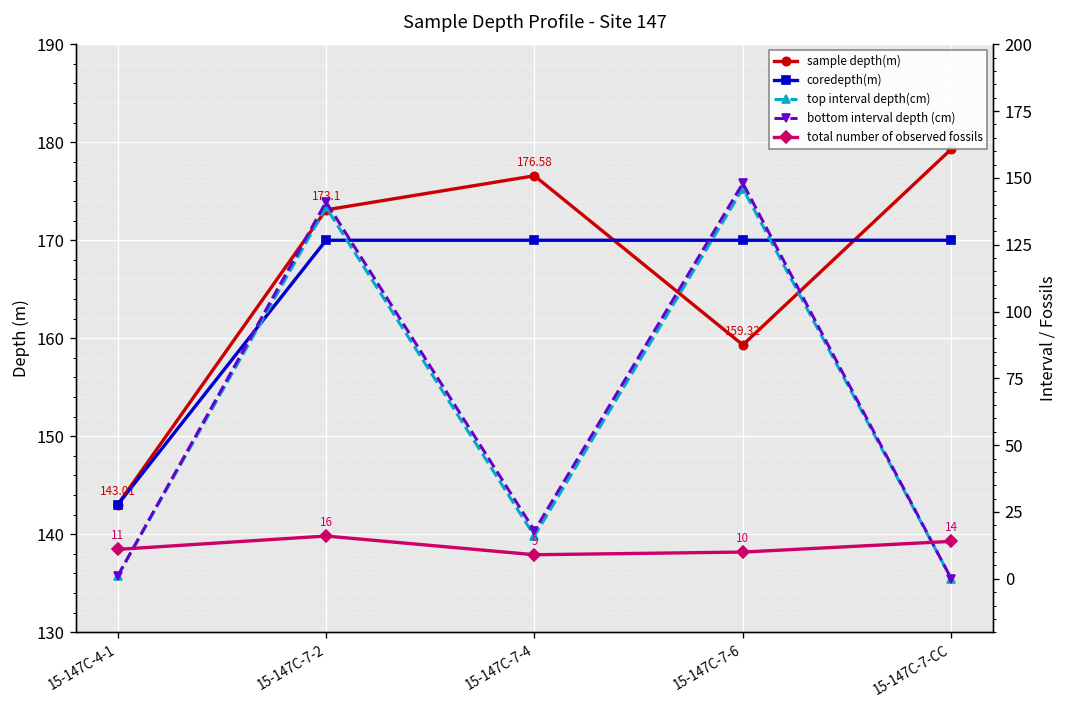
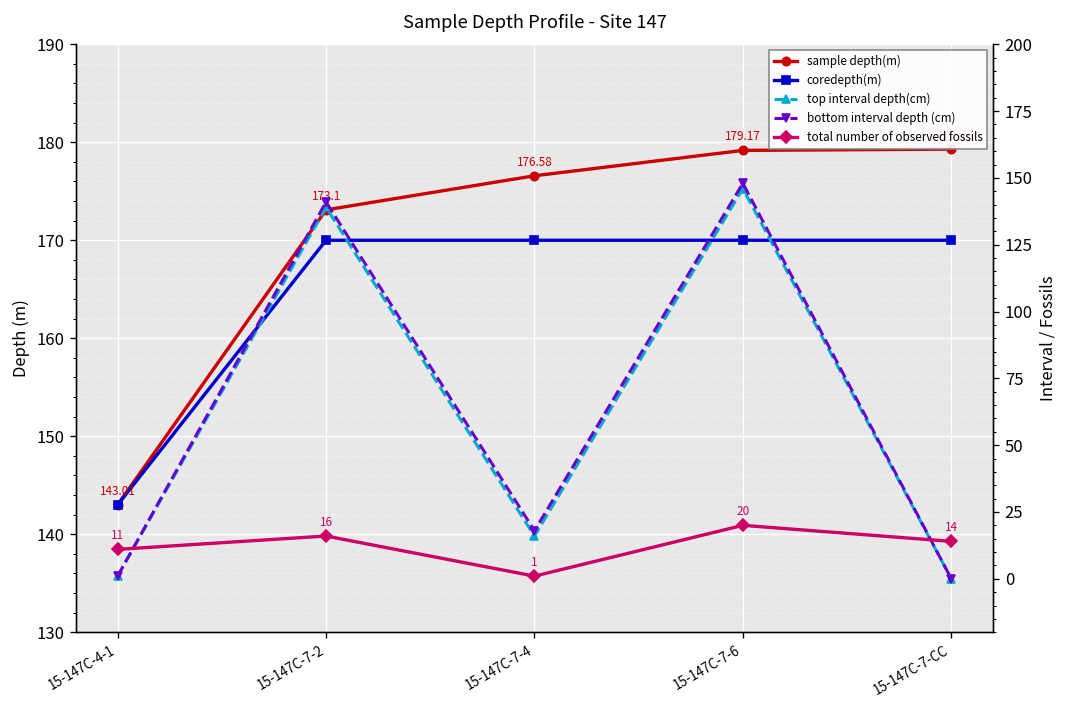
  {
    "sample depth(m)": {
      "15-147C-7-4": 176.58,
-     "15-147C-7-6": 159.32
+     "15-147C-7-6": 179.17
    },
    "total number of observed fossils": {
      "15-147C-4-1": 11,
      "15-147C-7-2": 16,
-     "15-147C-7-4": 9,
-     "15-147C-7-6": 10,
+     "15-147C-7-4": 1,
+     "15-147C-7-6": 20,
      "15-147C-7-CC": 14
    }
  }
